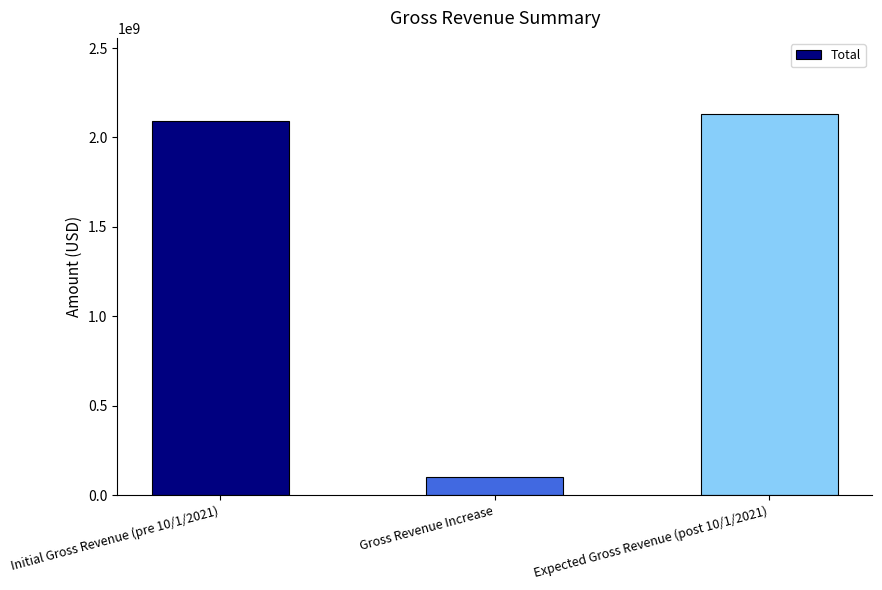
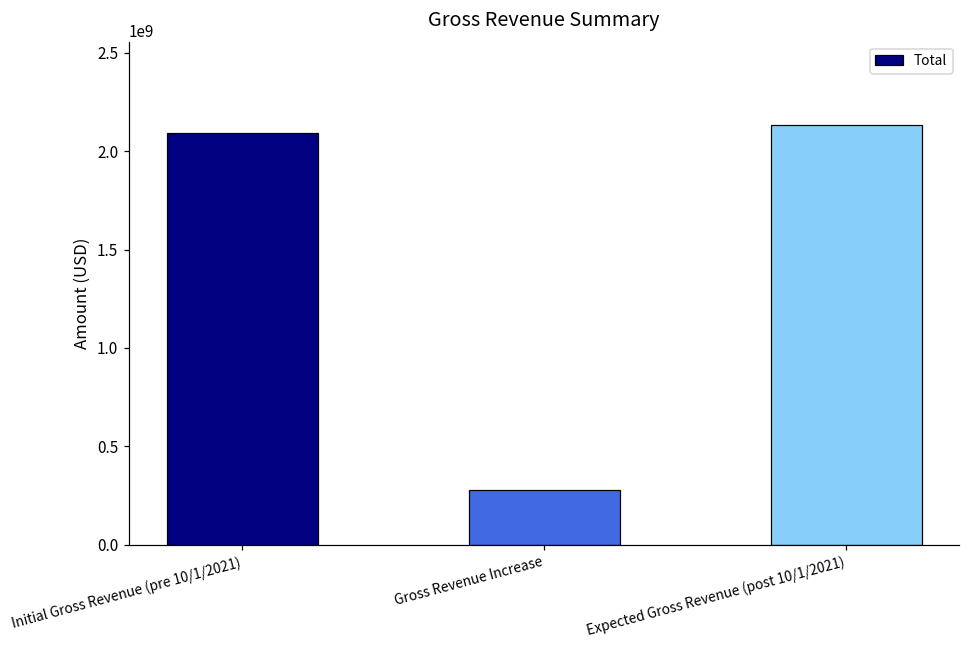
  {
    "Initial Gross Revenue (pre 10/1/2021)": 2090000000,
-   "Gross Revenue Increase": 100000000,
+   "Gross Revenue Increase": 280000000,
    "Expected Gross Revenue (post 10/1/2021)": 2130000000
  }
